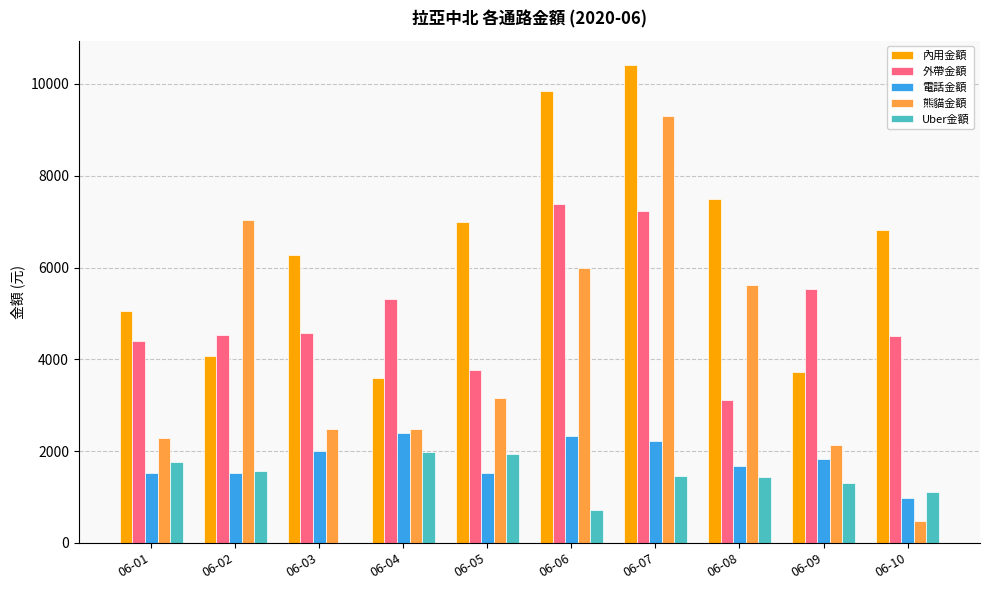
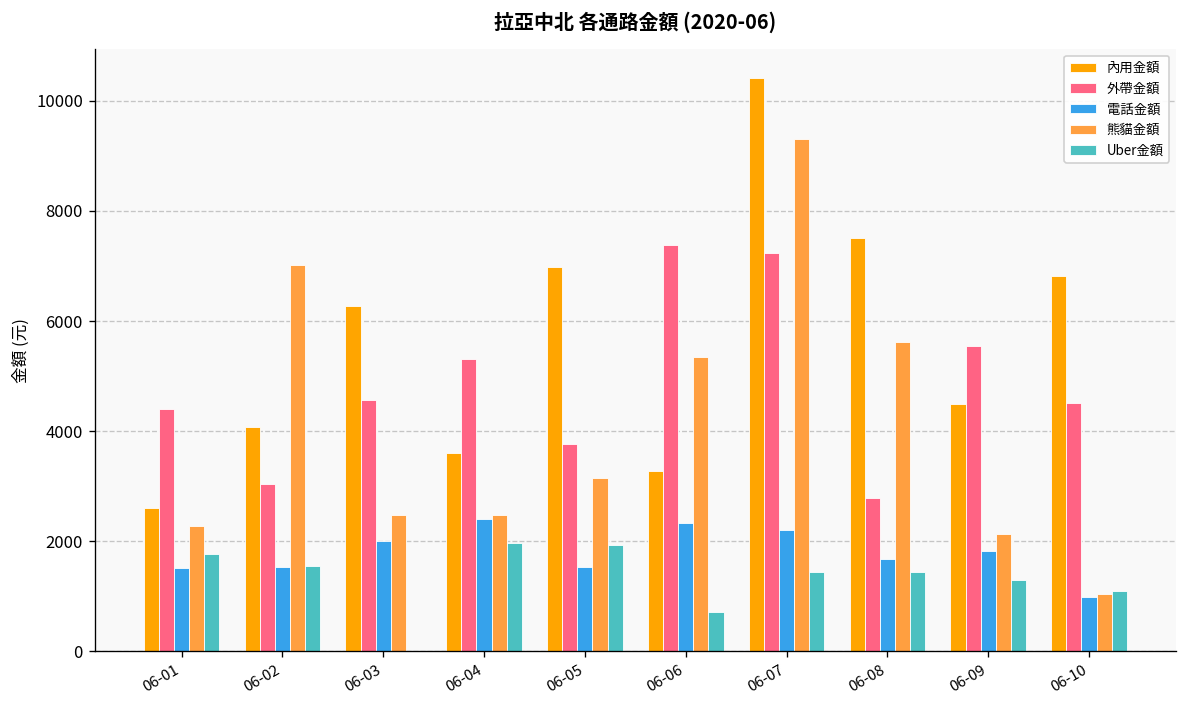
  {
    "內用金額": {
-     "06-01": 5100,
+     "06-01": 2600,
      "06-02": 4100,
      "06-03": 6300,
      "06-04": 3600,
      "06-05": 7000,
-     "06-06": 9800,
+     "06-06": 3300,
      "06-07": 10400,
      "06-08": 7500,
-     "06-09": 3700,
+     "06-09": 4500,
      "06-10": 6800
    },
    "外帶金額": {
      "06-01": 4400,
-     "06-02": 4500,
+     "06-02": 3000,
      "06-03": 4600,
      "06-04": 5300,
      "06-05": 3800,
      "06-06": 7400,
      "06-07": 7200,
-     "06-08": 3100,
+     "06-08": 2800,
      "06-09": 5500,
      "06-10": 4500
    },
    "熊貓金額": {
      "06-01": 2300,
      "06-02": 7000,
      "06-03": 2500,
      "06-04": 2500,
      "06-05": 3200,
-     "06-06": 6000,
+     "06-06": 5400,
      "06-07": 9300,
      "06-08": 5600,
      "06-09": 2100,
-     "06-10": 500
+     "06-10": 1100
    }
  }
